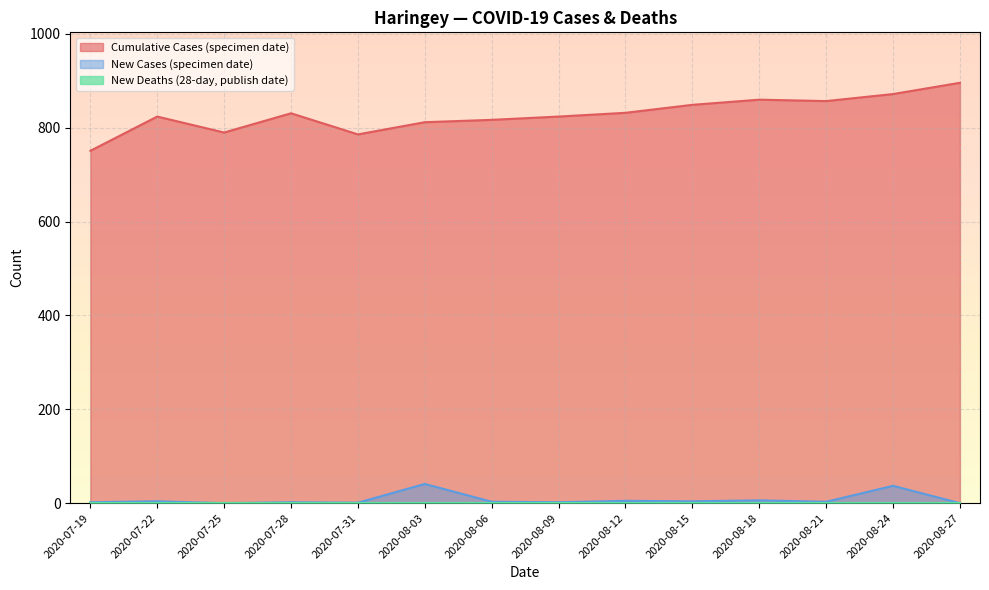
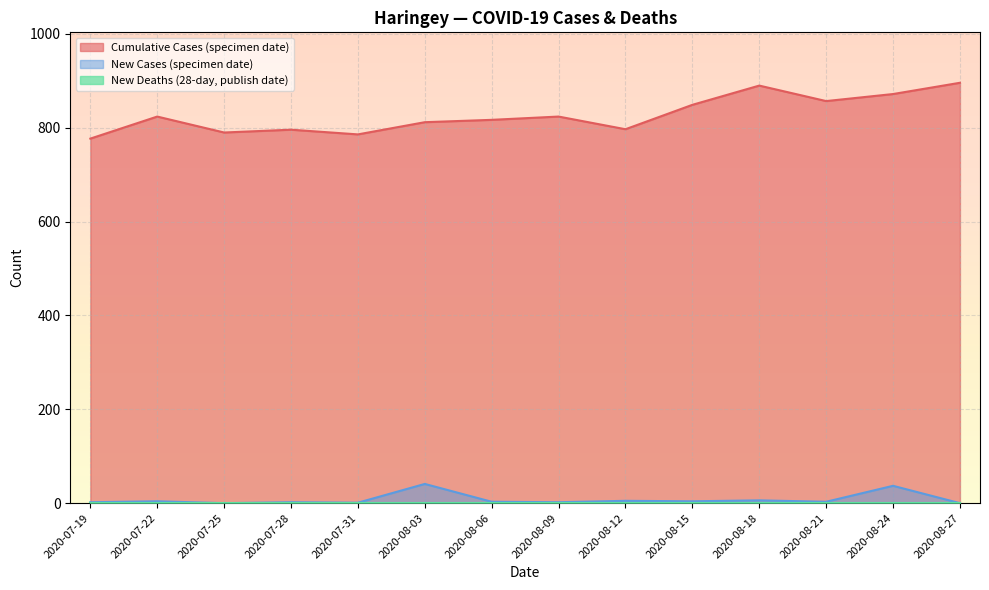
  {
    "Cumulative Cases (specimen date)": {
-     "2020-07-19": 750,
+     "2020-07-19": 780,
      "2020-07-22": 820,
      "2020-07-25": 790,
-     "2020-07-28": 830,
+     "2020-07-28": 800,
      "2020-07-31": 790,
      "2020-08-03": 810,
      "2020-08-06": 820,
      "2020-08-09": 820,
-     "2020-08-12": 830,
+     "2020-08-12": 800,
      "2020-08-15": 850,
-     "2020-08-18": 860,
+     "2020-08-18": 890,
      "2020-08-21": 860,
      "2020-08-24": 870,
      "2020-08-27": 900
    },
    "New Cases (specimen date)": {
      "2020-08-03": 40,
      "2020-08-18": 10,
      "2020-08-24": 40
    },
    "New Deaths (28-day, publish date)": {
      "2020-08-03": 0,
      "2020-08-18": 0,
      "2020-08-24": 0
    }
  }
